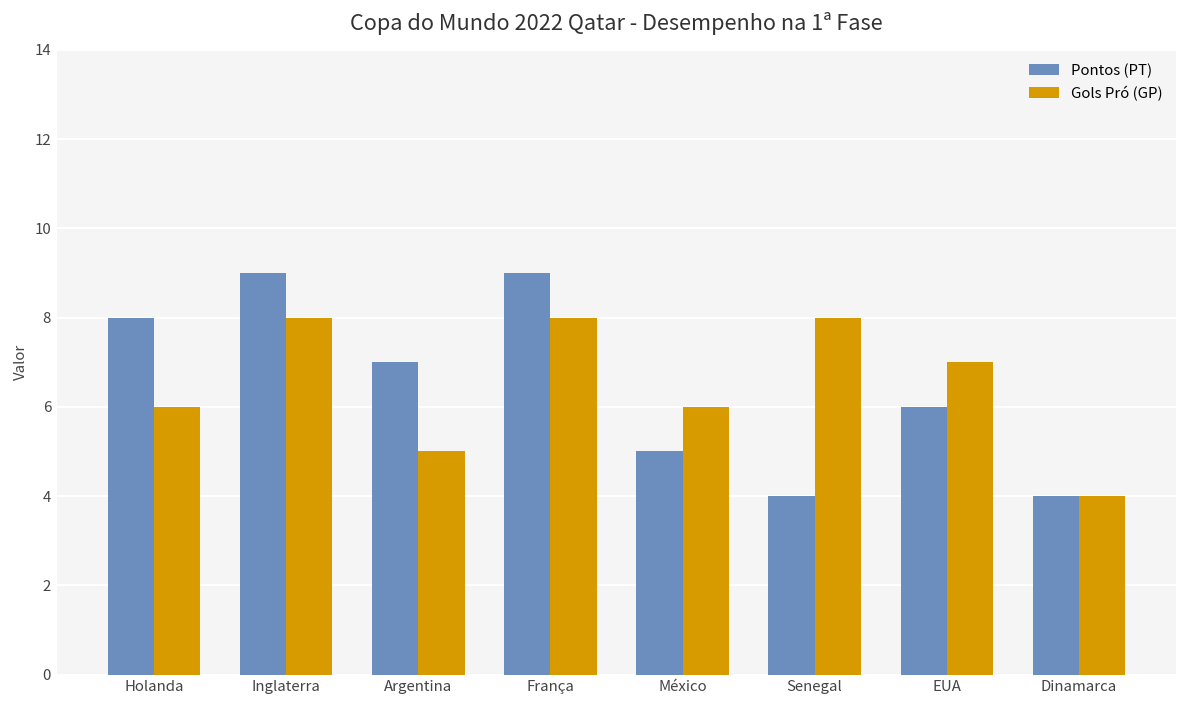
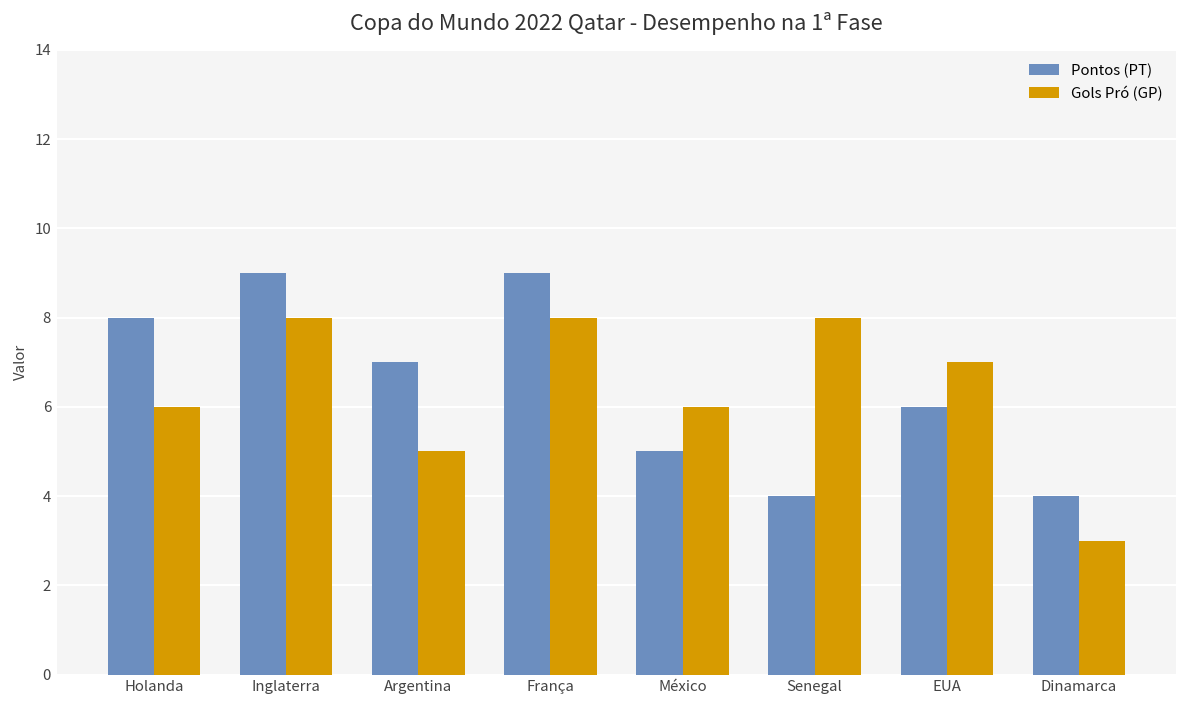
  {
    "Pontos (PT)": {
      "Holanda": 8,
      "Inglaterra": 9,
      "Argentina": 7,
      "França": 9,
      "México": 5,
      "Senegal": 4,
      "EUA": 6,
      "Dinamarca": 4
    },
    "Gols Pró (GP)": {
      "Holanda": 6,
      "Inglaterra": 8,
      "Argentina": 5,
      "França": 8,
      "México": 6,
      "Senegal": 8,
      "EUA": 7,
-     "Dinamarca": 4
+     "Dinamarca": 3
    }
  }
